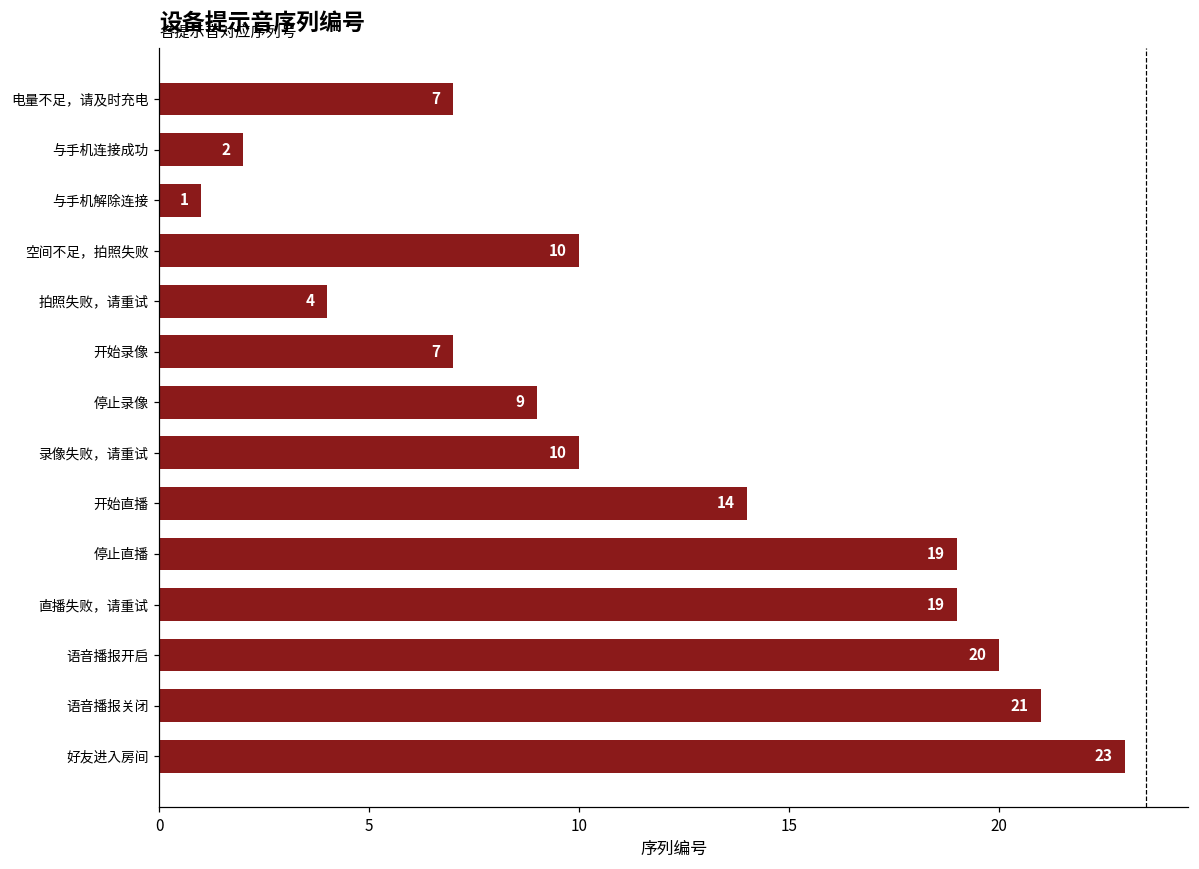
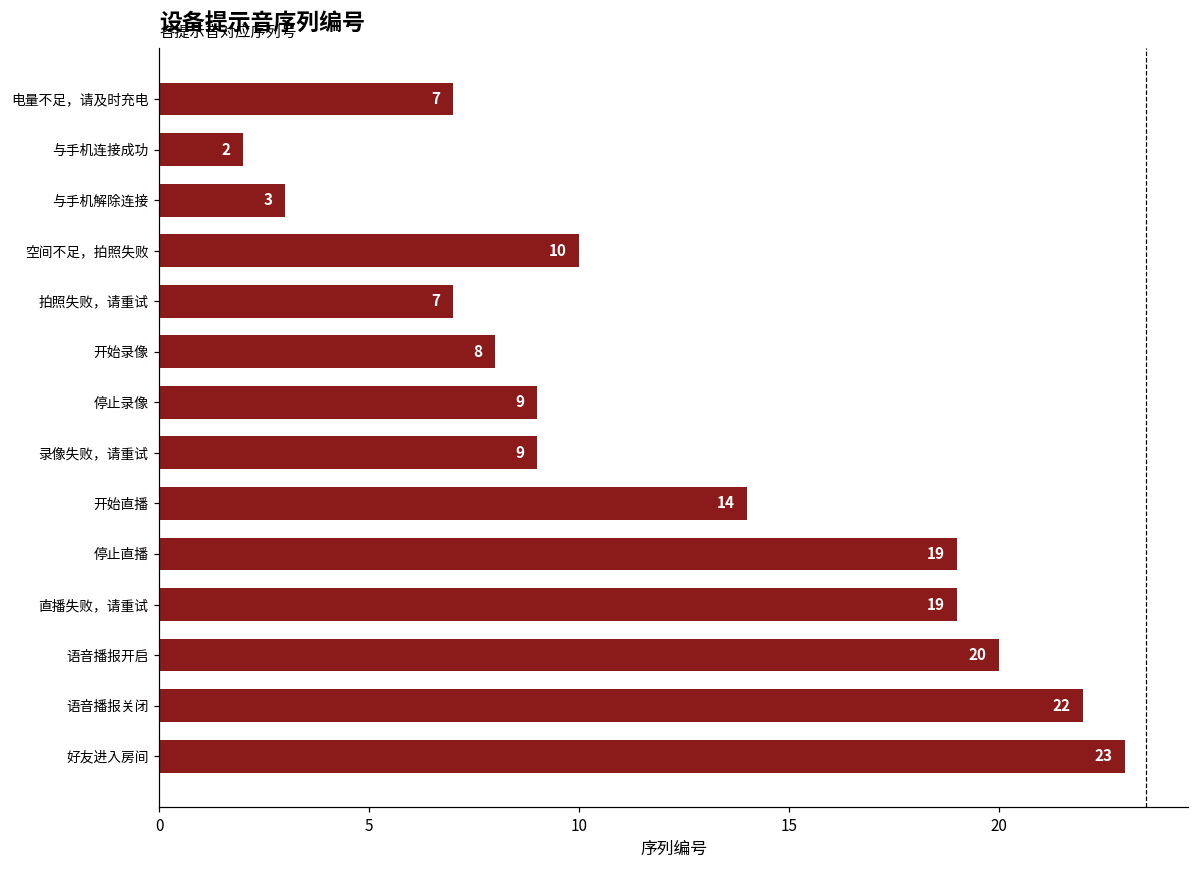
  {
    "电量不足，请及时充电": 7,
    "与手机连接成功": 2,
-   "与手机解除连接": 1,
+   "与手机解除连接": 3,
    "空间不足，拍照失败": 10,
-   "拍照失败，请重试": 4,
-   "开始录像": 7,
+   "拍照失败，请重试": 7,
+   "开始录像": 8,
    "停止录像": 9,
-   "录像失败，请重试": 10,
+   "录像失败，请重试": 9,
    "开始直播": 14,
    "停止直播": 19,
    "直播失败，请重试": 19,
    "语音播报开启": 20,
-   "语音播报关闭": 21,
+   "语音播报关闭": 22,
    "好友进入房间": 23
  }
